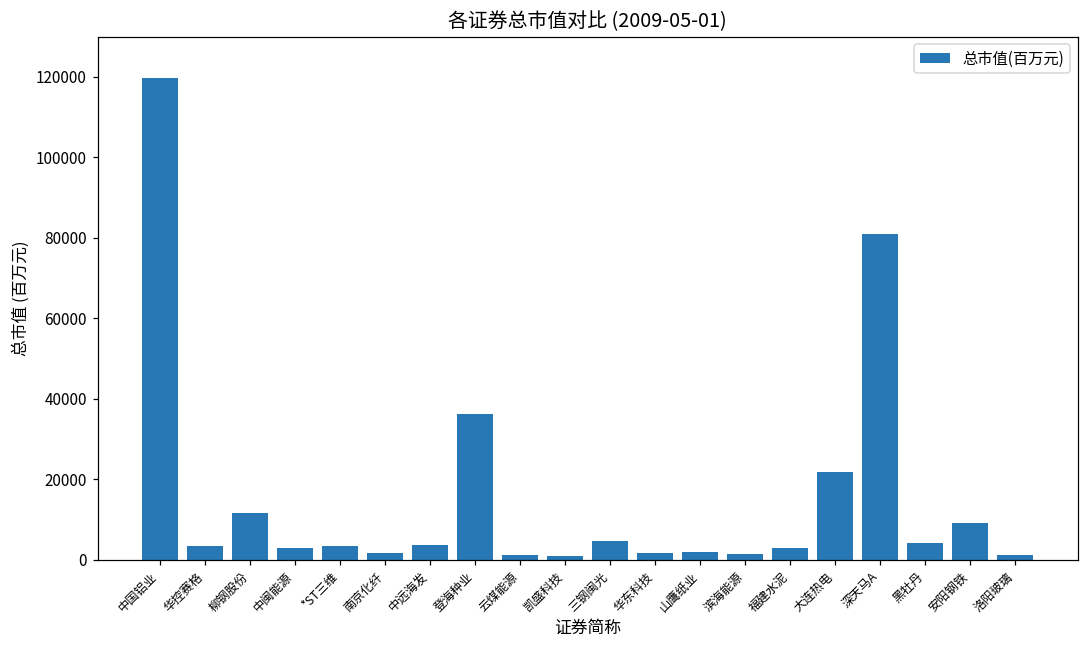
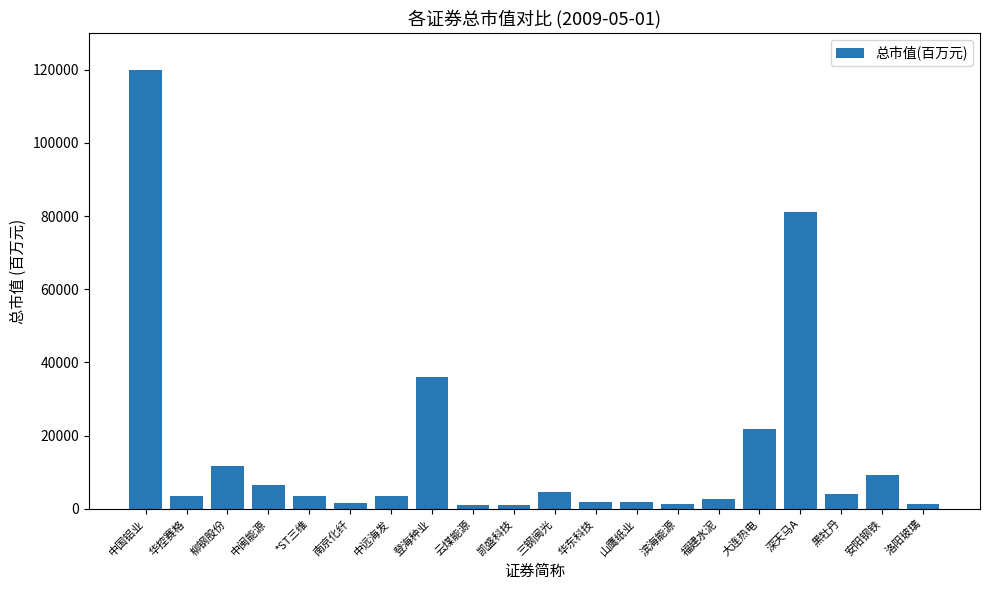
  {
    "中国铝业": 120000,
    "华控赛格": 3000,
    "柳钢股份": 12000,
-   "中闽能源": 3000,
+   "中闽能源": 6000,
    "*ST三维": 3000,
    "南京化纤": 2000,
    "中远海发": 4000,
    "登海种业": 36000,
    "云煤能源": 1000,
    "凯盛科技": 1000,
    "三钢闽光": 5000,
    "华东科技": 2000,
    "山鹰纸业": 2000,
    "滨海能源": 1000,
    "福建水泥": 3000,
    "大连热电": 22000,
    "深天马A": 81000,
    "黑牡丹": 4000,
    "安阳钢铁": 9000,
    "洛阳玻璃": 1000
  }
